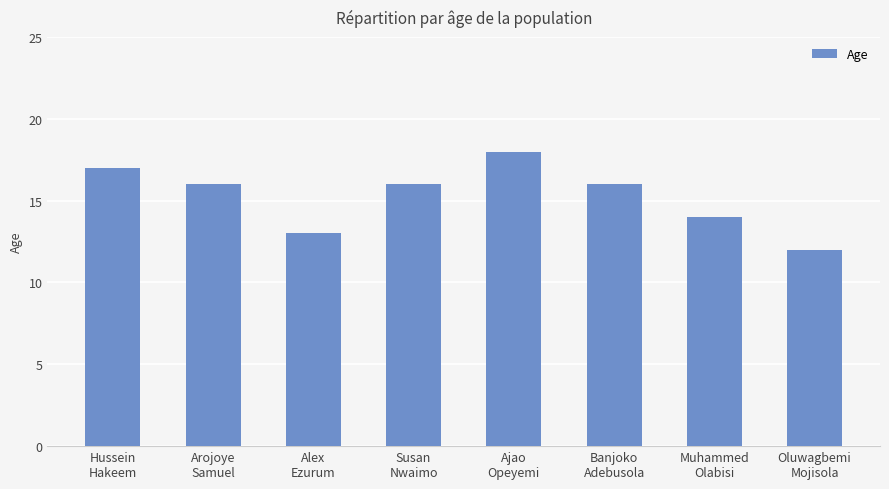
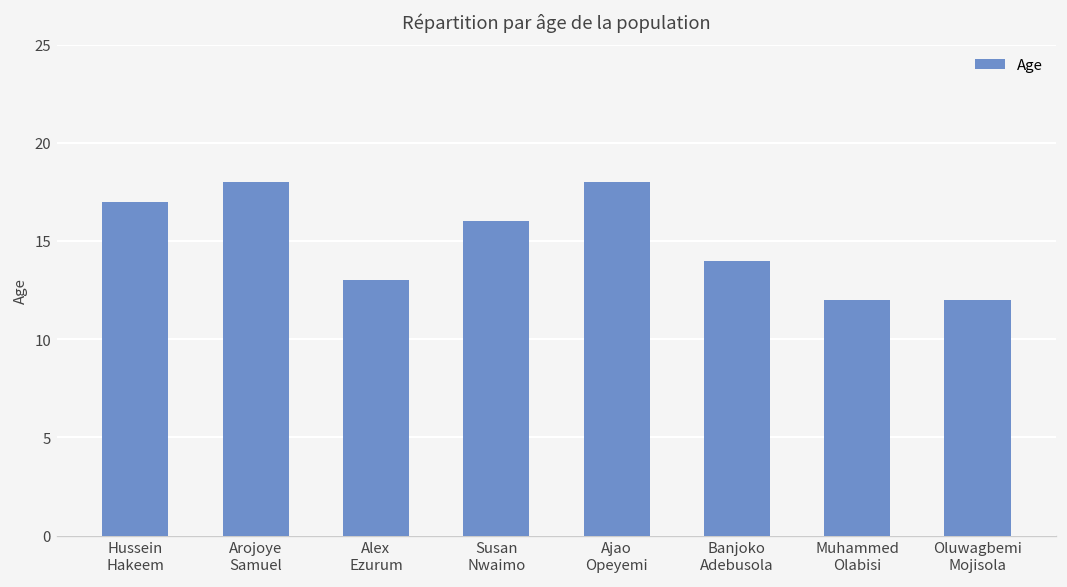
  {
    "Hussein Hakeem": 17,
-   "Arojoye Samuel": 16,
+   "Arojoye Samuel": 18,
    "Alex Ezurum": 13,
    "Susan Nwaimo": 16,
    "Ajao Opeyemi": 18,
-   "Banjoko Adebusola": 16,
-   "Muhammed Olabisi": 14,
+   "Banjoko Adebusola": 14,
+   "Muhammed Olabisi": 12,
    "Oluwagbemi Mojisola": 12
  }
